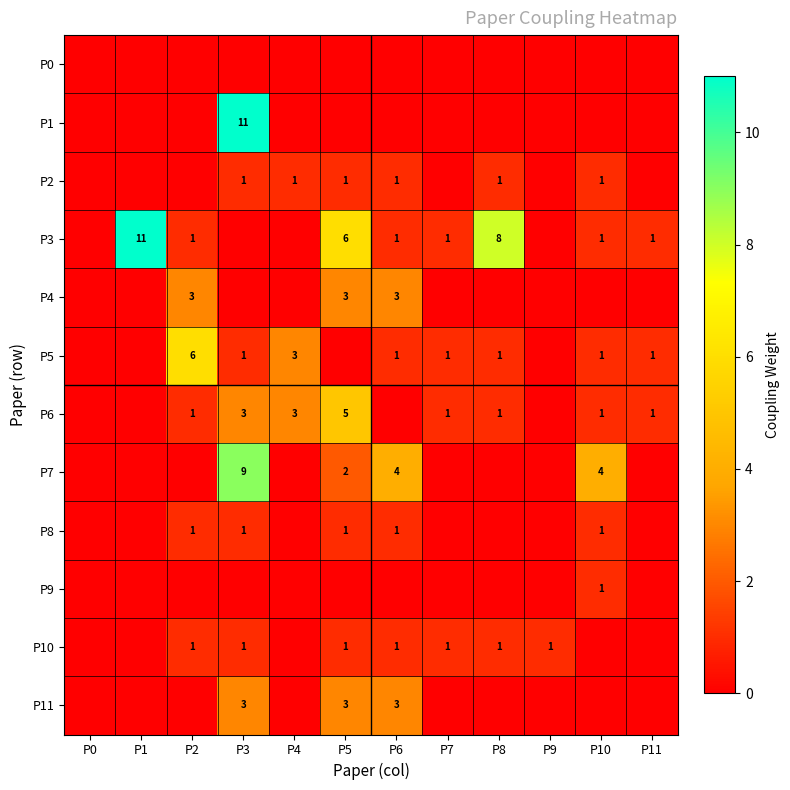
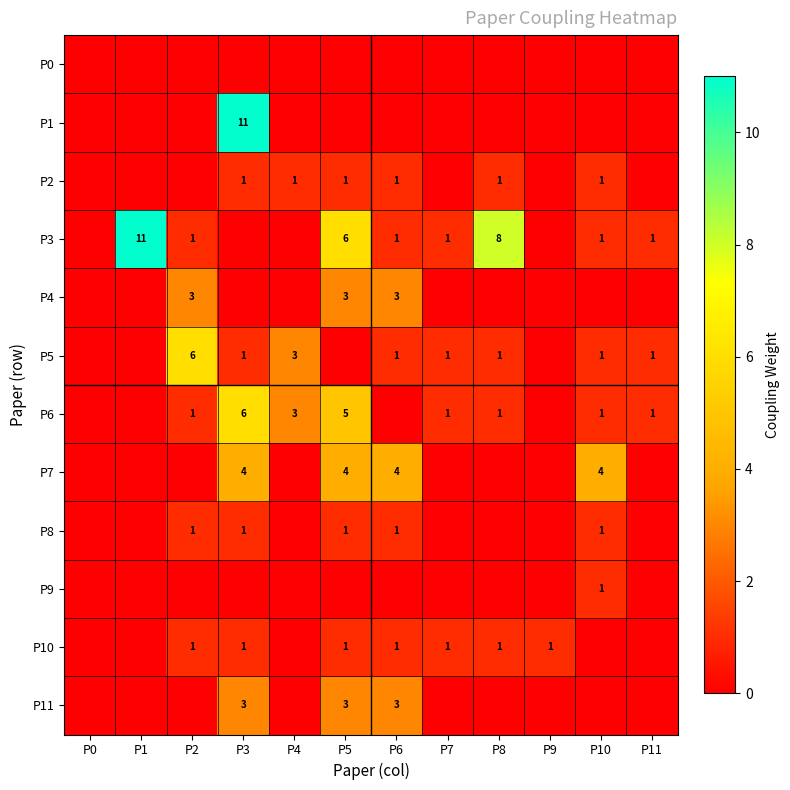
  {
    "P1": {
      "P3": 11
    },
    "P2": {
      "P3": 1,
      "P4": 1,
      "P5": 1,
      "P6": 1,
      "P8": 1,
      "P10": 1
    },
    "P3": {
      "P1": 11,
      "P2": 1,
      "P5": 6,
      "P6": 1,
      "P7": 1,
      "P8": 8,
      "P10": 1,
      "P11": 1
    },
    "P4": {
      "P2": 3,
      "P5": 3,
      "P6": 3
    },
    "P5": {
      "P2": 6,
      "P3": 1,
      "P4": 3,
      "P6": 1,
      "P7": 1,
      "P8": 1,
      "P10": 1,
      "P11": 1
    },
    "P6": {
      "P2": 1,
-     "P3": 3,
+     "P3": 6,
      "P4": 3,
      "P5": 5,
      "P7": 1,
      "P8": 1,
      "P10": 1,
      "P11": 1
    },
    "P7": {
-     "P3": 9,
-     "P5": 2,
+     "P3": 4,
+     "P5": 4,
      "P6": 4,
      "P10": 4
    },
    "P8": {
      "P2": 1,
      "P3": 1,
      "P5": 1,
      "P6": 1,
      "P10": 1
    },
    "P9": {
      "P10": 1
    },
    "P10": {
      "P2": 1,
      "P3": 1,
      "P5": 1,
      "P6": 1,
      "P7": 1,
      "P8": 1,
      "P9": 1
    },
    "P11": {
      "P3": 3,
      "P5": 3,
      "P6": 3
    }
  }
